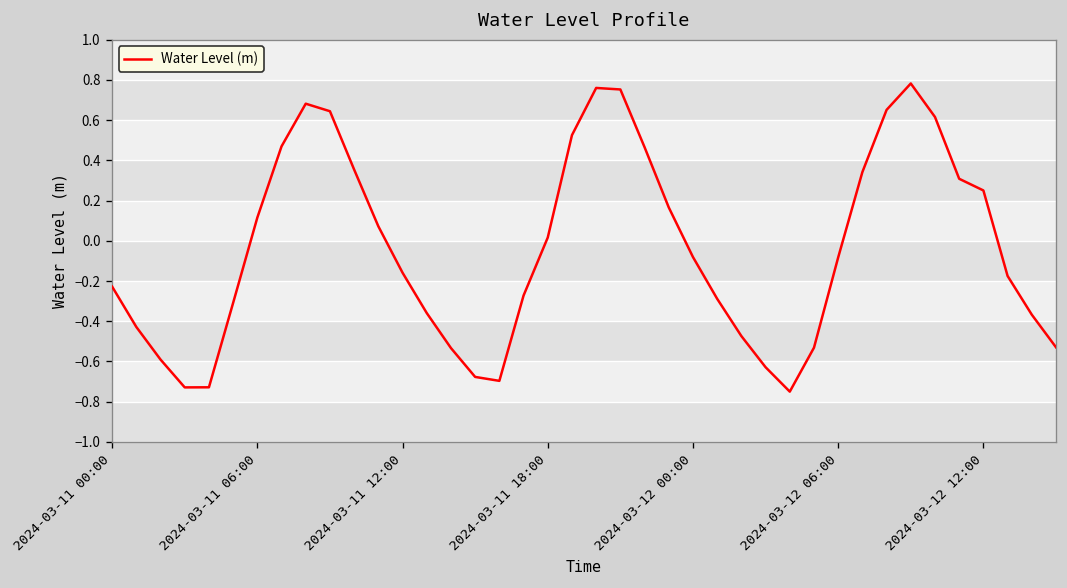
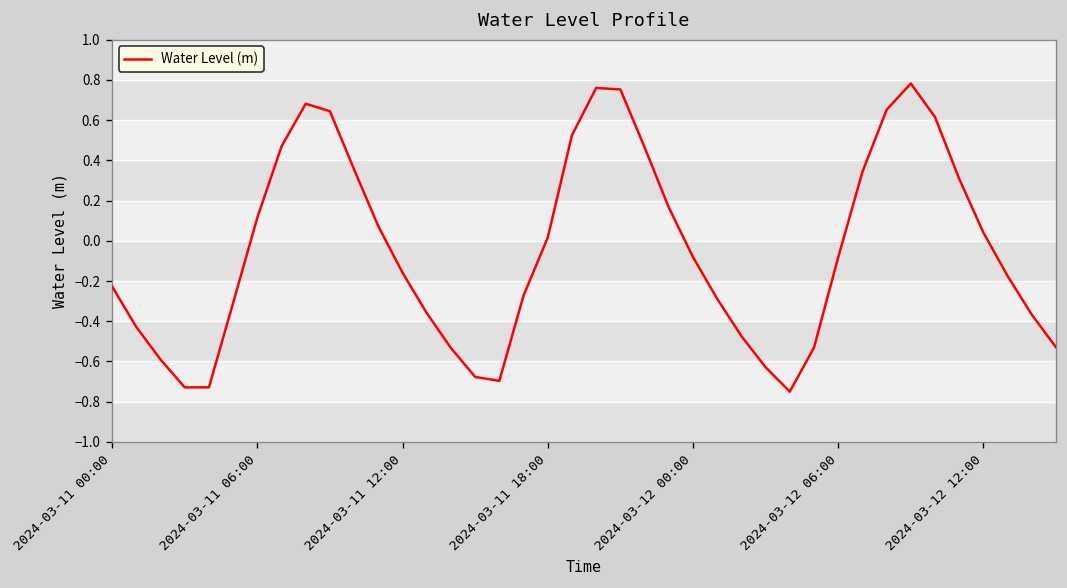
  {
    "2024-03-11 00:00": -0.23,
    "2024-03-11 06:00": 0.12,
    "2024-03-11 12:00": -0.16,
    "2024-03-11 18:00": 0.02,
    "2024-03-12 00:00": -0.08,
    "2024-03-12 06:00": -0.08,
-   "2024-03-12 12:00": 0.25
+   "2024-03-12 12:00": 0.04
  }
